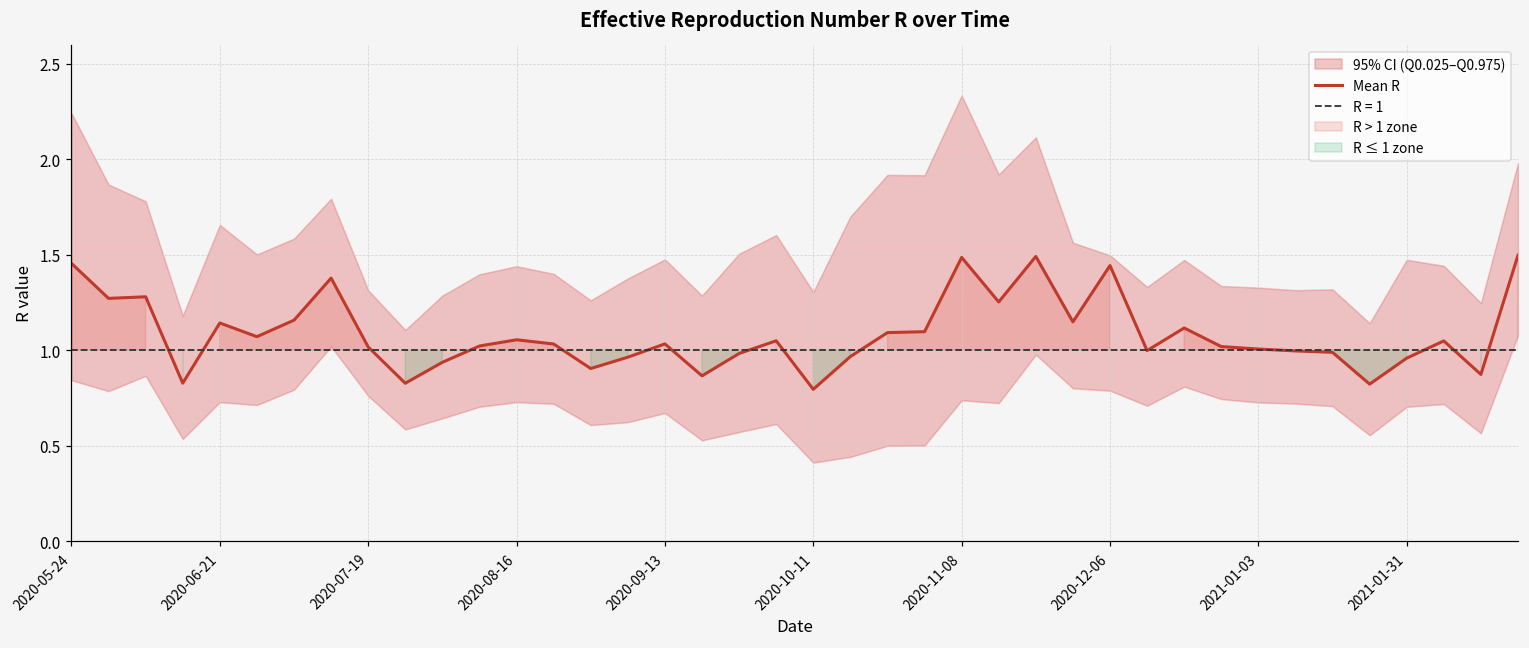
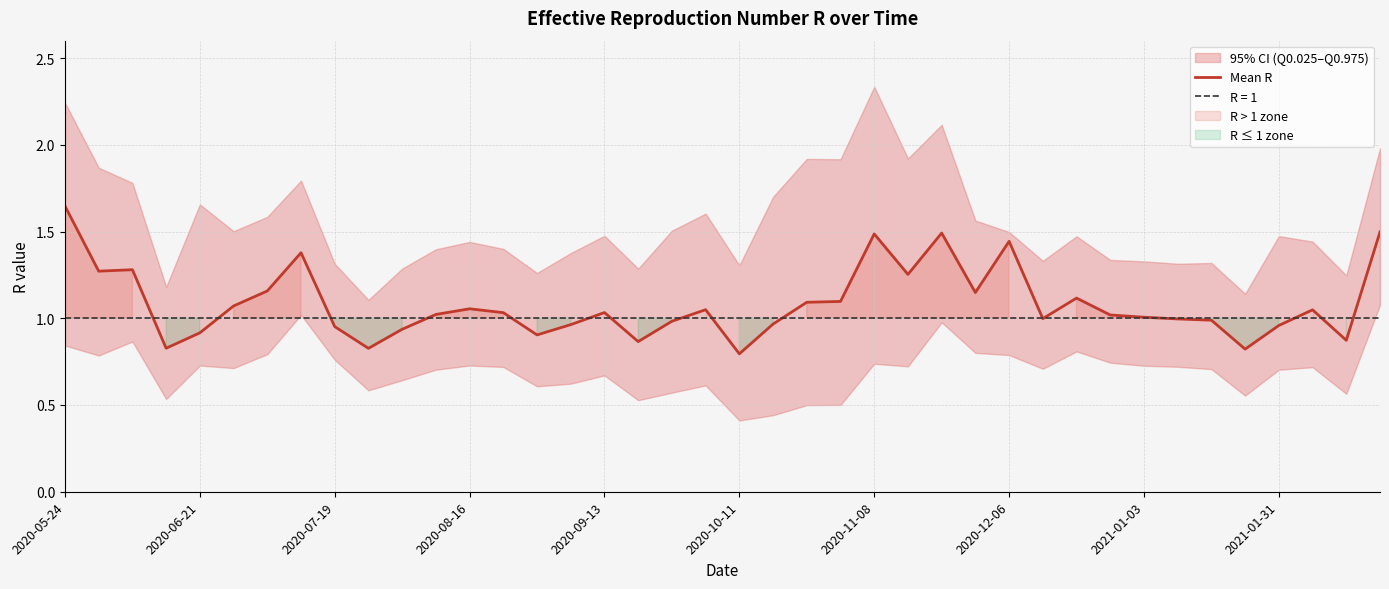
  {
    "Mean R": {
-     "2020-05-24": 1.45,
-     "2020-06-21": 1.14,
-     "2020-07-19": 1.02,
+     "2020-05-24": 1.65,
+     "2020-06-21": 0.92,
+     "2020-07-19": 0.95,
      "2020-08-16": 1.05,
      "2020-09-13": 1.03,
      "2020-10-11": 0.79,
      "2020-11-08": 1.49,
      "2020-12-06": 1.44,
      "2021-01-03": 1.01,
      "2021-01-31": 0.96
    }
  }
